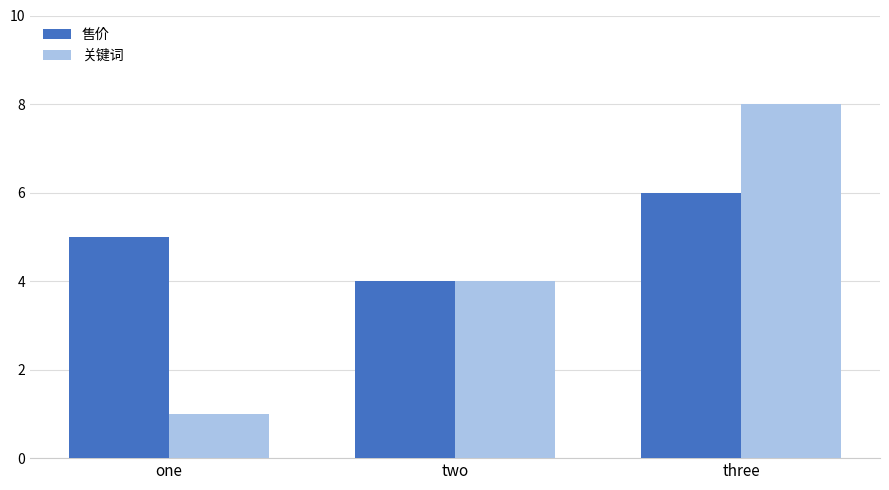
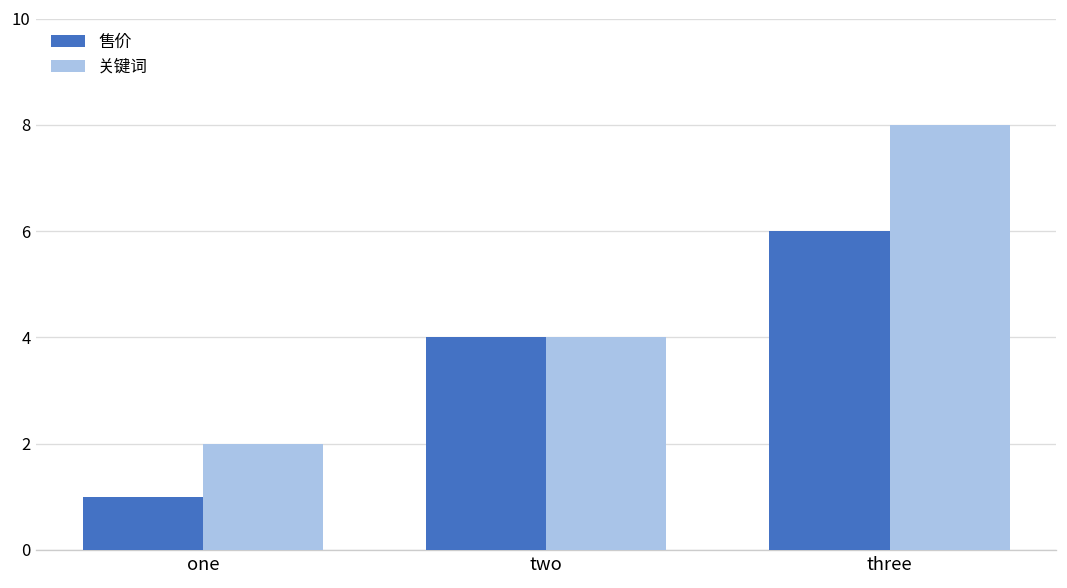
  {
    "售价": {
-     "one": 5,
+     "one": 1,
      "two": 4,
      "three": 6
    },
    "关键词": {
-     "one": 1,
+     "one": 2,
      "two": 4,
      "three": 8
    }
  }
